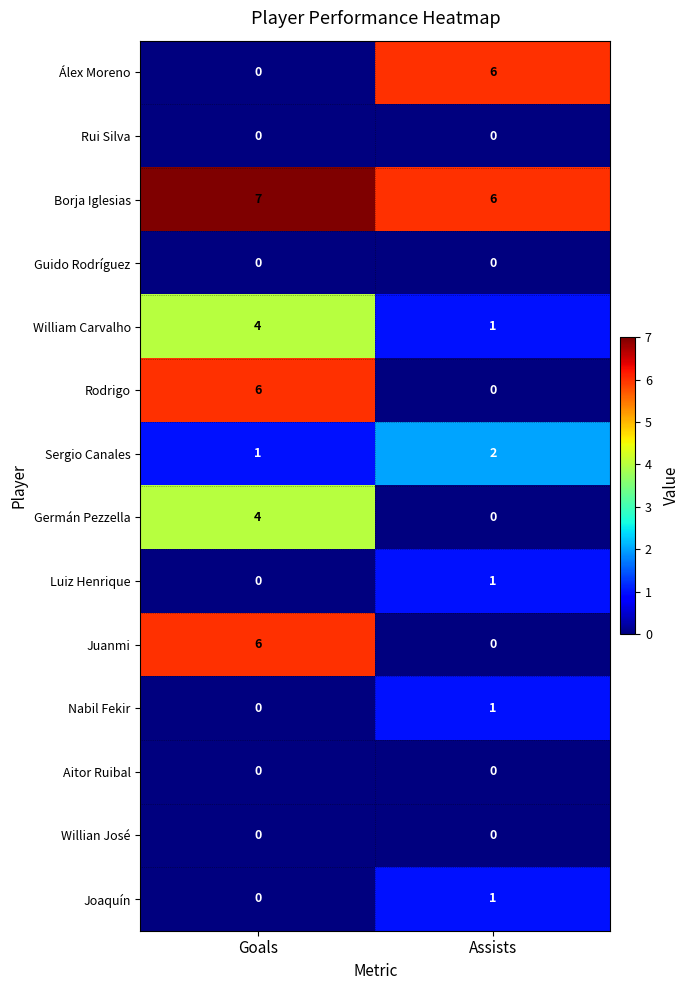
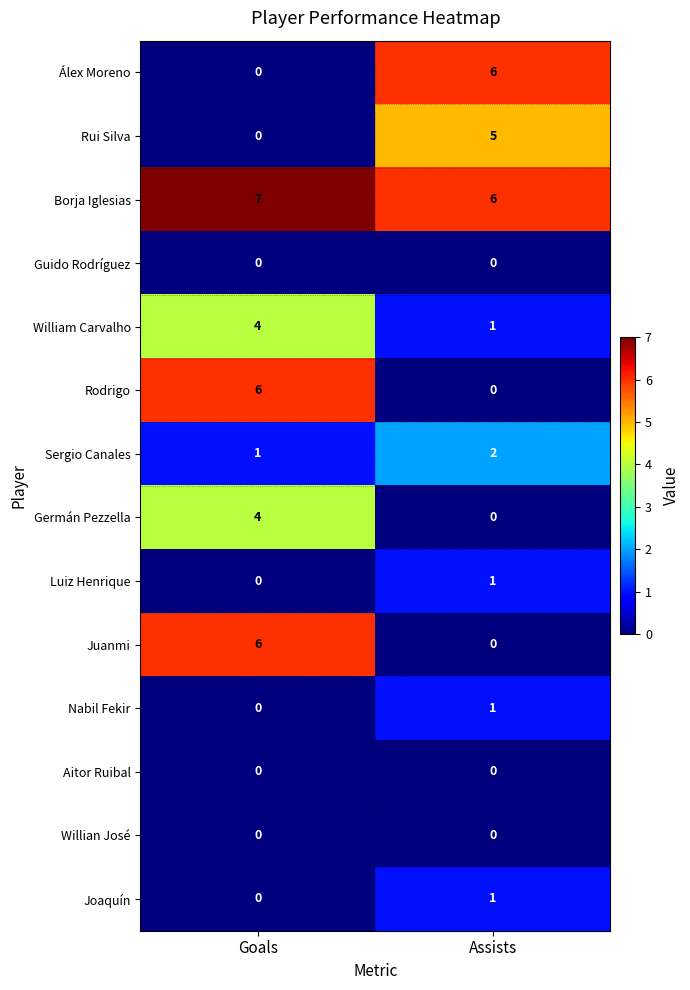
  {
    "Álex Moreno": {
      "Goals": 0,
      "Assists": 6
    },
    "Rui Silva": {
      "Goals": 0,
-     "Assists": 0
+     "Assists": 5
    },
    "Borja Iglesias": {
      "Goals": 7,
      "Assists": 6
    },
    "Guido Rodríguez": {
      "Goals": 0,
      "Assists": 0
    },
    "William Carvalho": {
      "Goals": 4,
      "Assists": 1
    },
    "Rodrigo": {
      "Goals": 6,
      "Assists": 0
    },
    "Sergio Canales": {
      "Goals": 1,
      "Assists": 2
    },
    "Germán Pezzella": {
      "Goals": 4,
      "Assists": 0
    },
    "Luiz Henrique": {
      "Goals": 0,
      "Assists": 1
    },
    "Juanmi": {
      "Goals": 6,
      "Assists": 0
    },
    "Nabil Fekir": {
      "Goals": 0,
      "Assists": 1
    },
    "Aitor Ruibal": {
      "Goals": 0,
      "Assists": 0
    },
    "Willian José": {
      "Goals": 0,
      "Assists": 0
    },
    "Joaquín": {
      "Goals": 0,
      "Assists": 1
    }
  }
